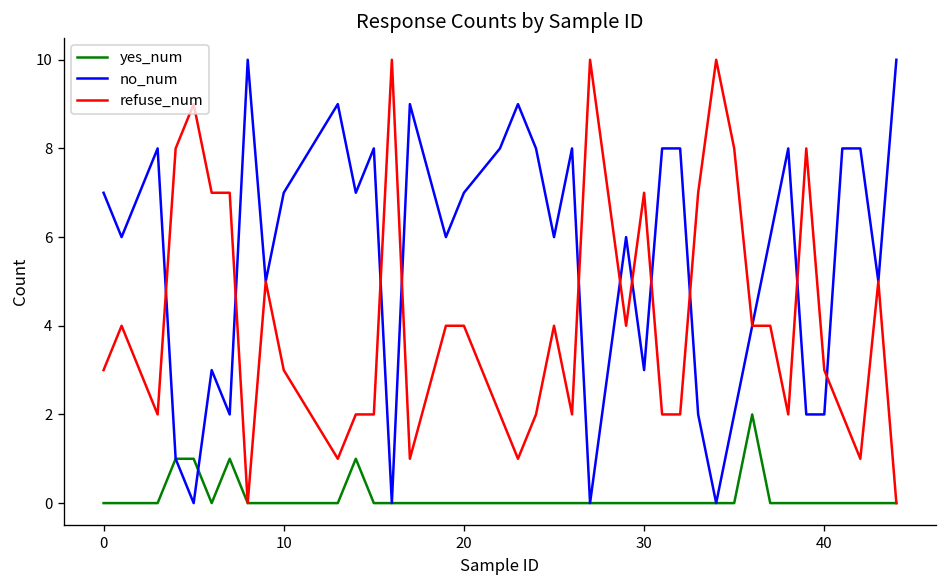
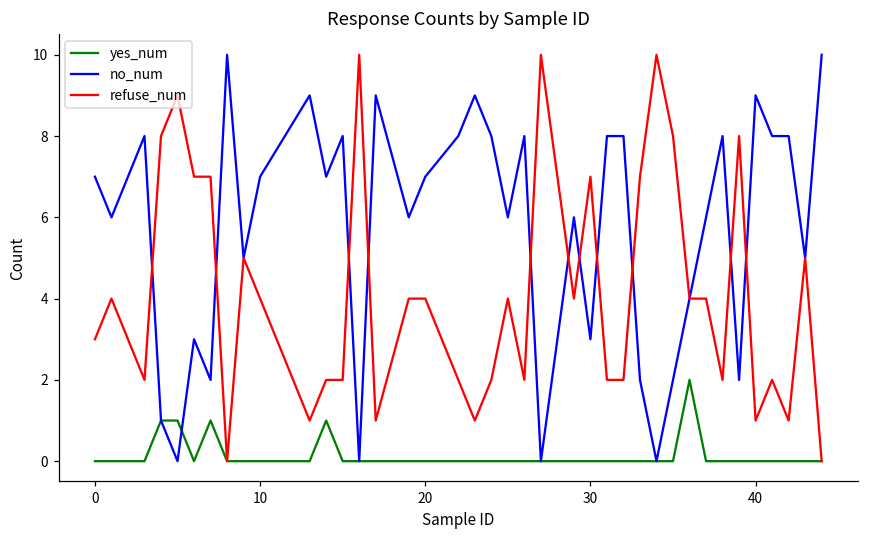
  {
    "yes_num": {
      "0": 0,
      "10": 0,
      "20": 0,
      "30": 0,
      "40": 0
    },
    "no_num": {
      "0": 7,
      "10": 7,
      "20": 7,
      "30": 3,
-     "40": 2
+     "40": 9
    },
    "refuse_num": {
      "0": 3,
-     "10": 3,
+     "10": 4,
      "20": 4,
      "30": 7,
-     "40": 3
+     "40": 1
    }
  }
